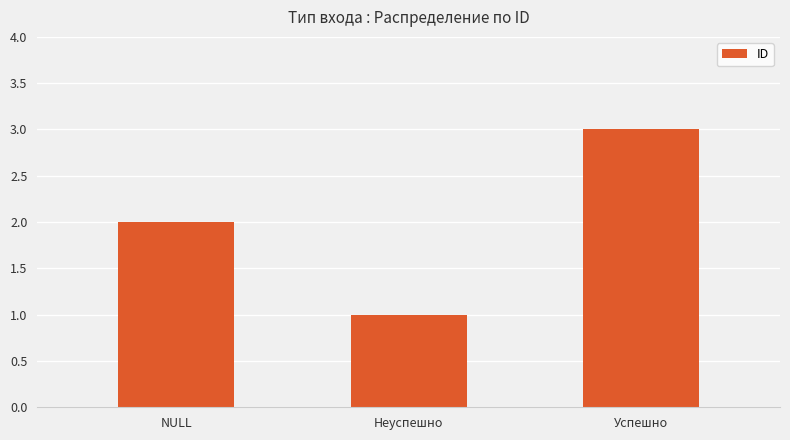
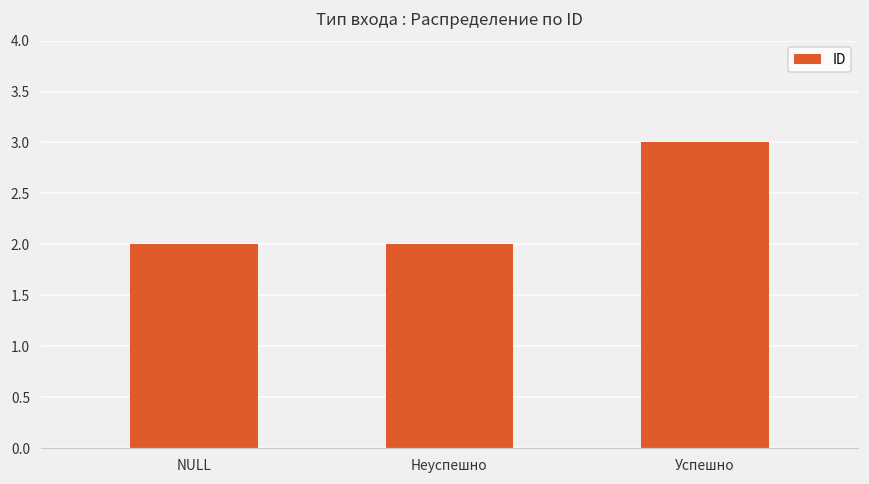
  {
    "NULL": 2,
-   "Неуспешно": 1,
+   "Неуспешно": 2,
    "Успешно": 3
  }
